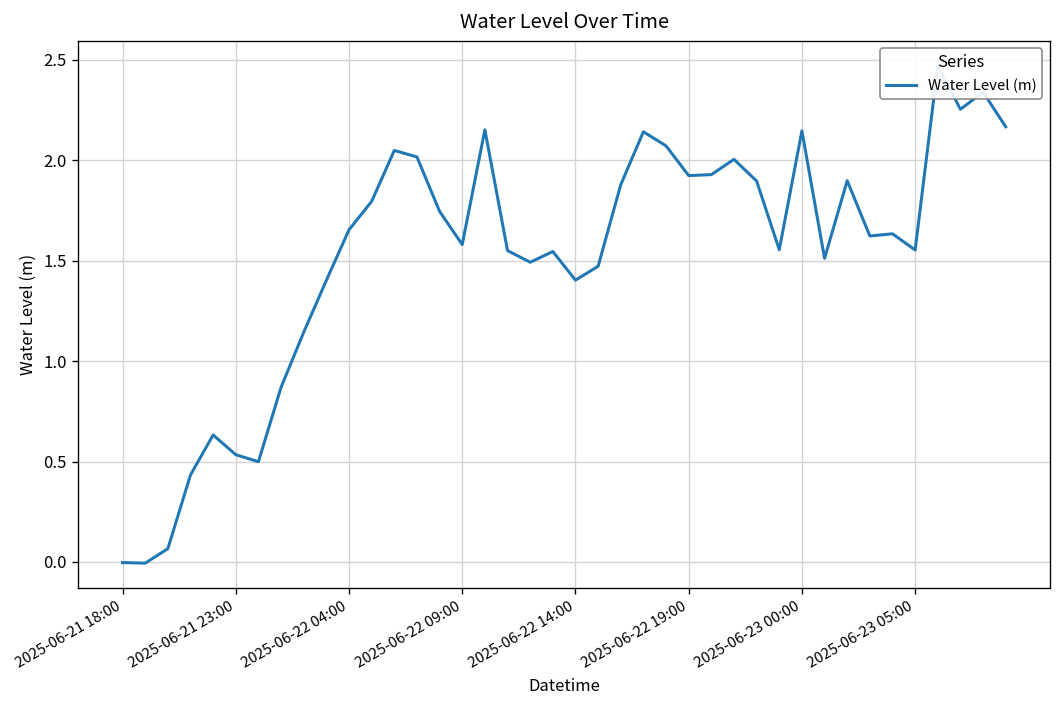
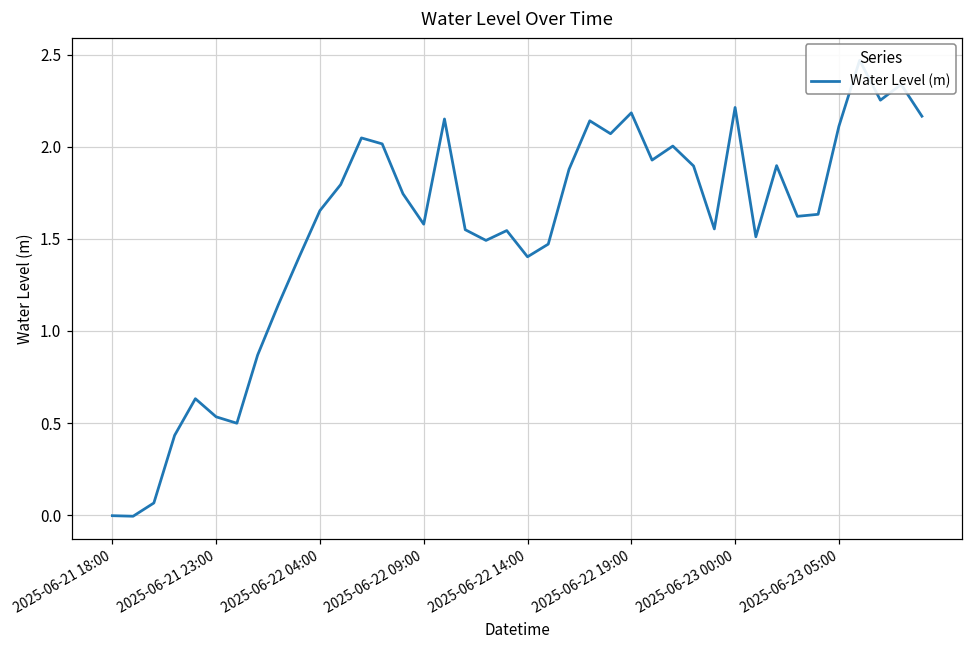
  {
    "2025-06-21 18:00": 0.00,
    "2025-06-21 23:00": 0.53,
    "2025-06-22 04:00": 1.65,
    "2025-06-22 09:00": 1.58,
    "2025-06-22 14:00": 1.40,
-   "2025-06-22 19:00": 1.92,
-   "2025-06-23 00:00": 2.15,
-   "2025-06-23 05:00": 1.55
+   "2025-06-22 19:00": 2.18,
+   "2025-06-23 00:00": 2.21,
+   "2025-06-23 05:00": 2.11
  }
